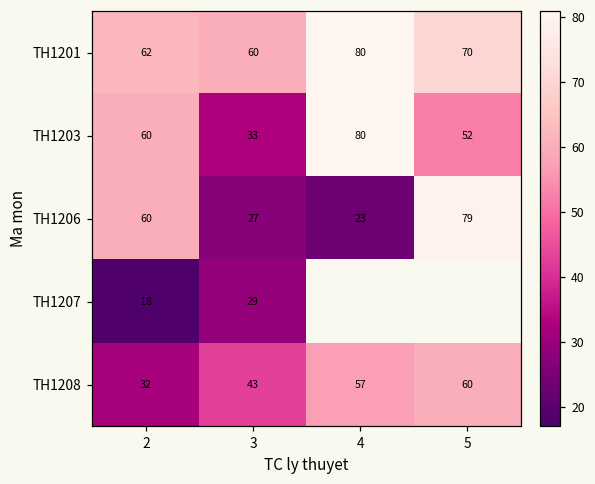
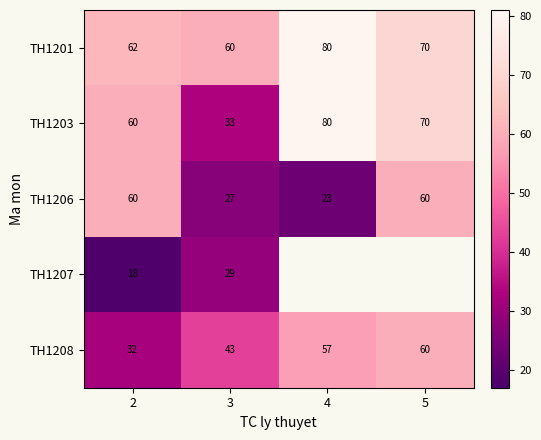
  {
    "TH1201": {
      "2": 62,
      "3": 60,
      "4": 80,
      "5": 70
    },
    "TH1203": {
      "2": 60,
      "3": 33,
      "4": 80,
-     "5": 52
+     "5": 70
    },
    "TH1206": {
      "2": 60,
      "3": 27,
      "4": 23,
-     "5": 79
+     "5": 60
    },
    "TH1207": {
      "2": 18,
      "3": 29
    },
    "TH1208": {
      "2": 32,
      "3": 43,
      "4": 57,
      "5": 60
    }
  }
